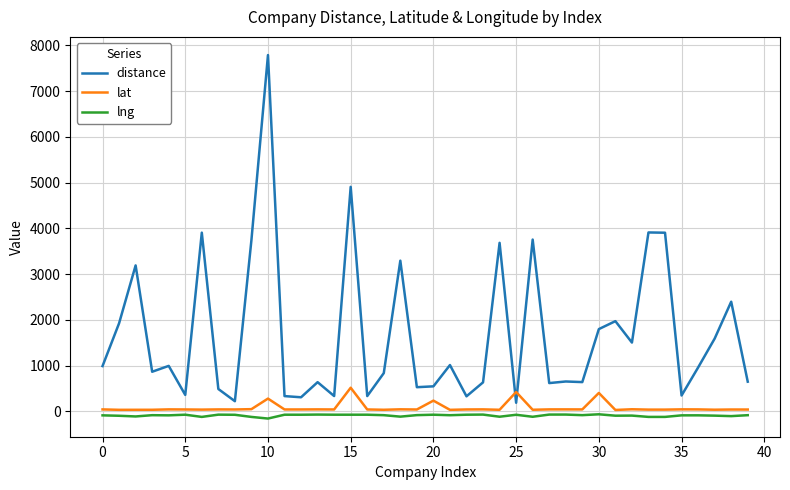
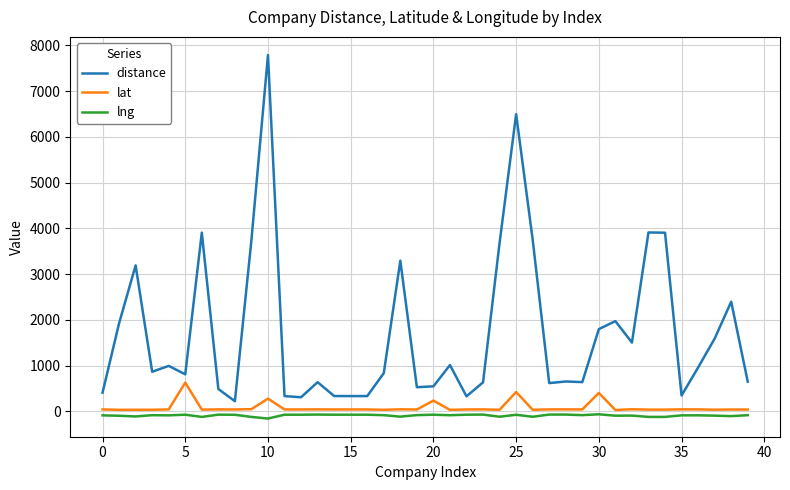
  {
    "distance": {
-     "0": 1000,
-     "5": 400,
+     "0": 400,
+     "5": 800,
      "10": 7800,
-     "15": 4900,
+     "15": 300,
      "20": 500,
-     "25": 200,
+     "25": 6500,
      "30": 1800,
      "35": 300
    },
    "lat": {
      "0": 0,
-     "5": 0,
+     "5": 600,
      "10": 300,
-     "15": 500,
+     "15": 0,
      "20": 200,
      "25": 400,
      "30": 400,
      "35": 0
    },
    "lng": {
      "0": -100,
      "5": -100,
      "10": -200,
      "15": -100,
      "20": -100,
      "25": -100,
      "30": -100,
      "35": -100
    }
  }
